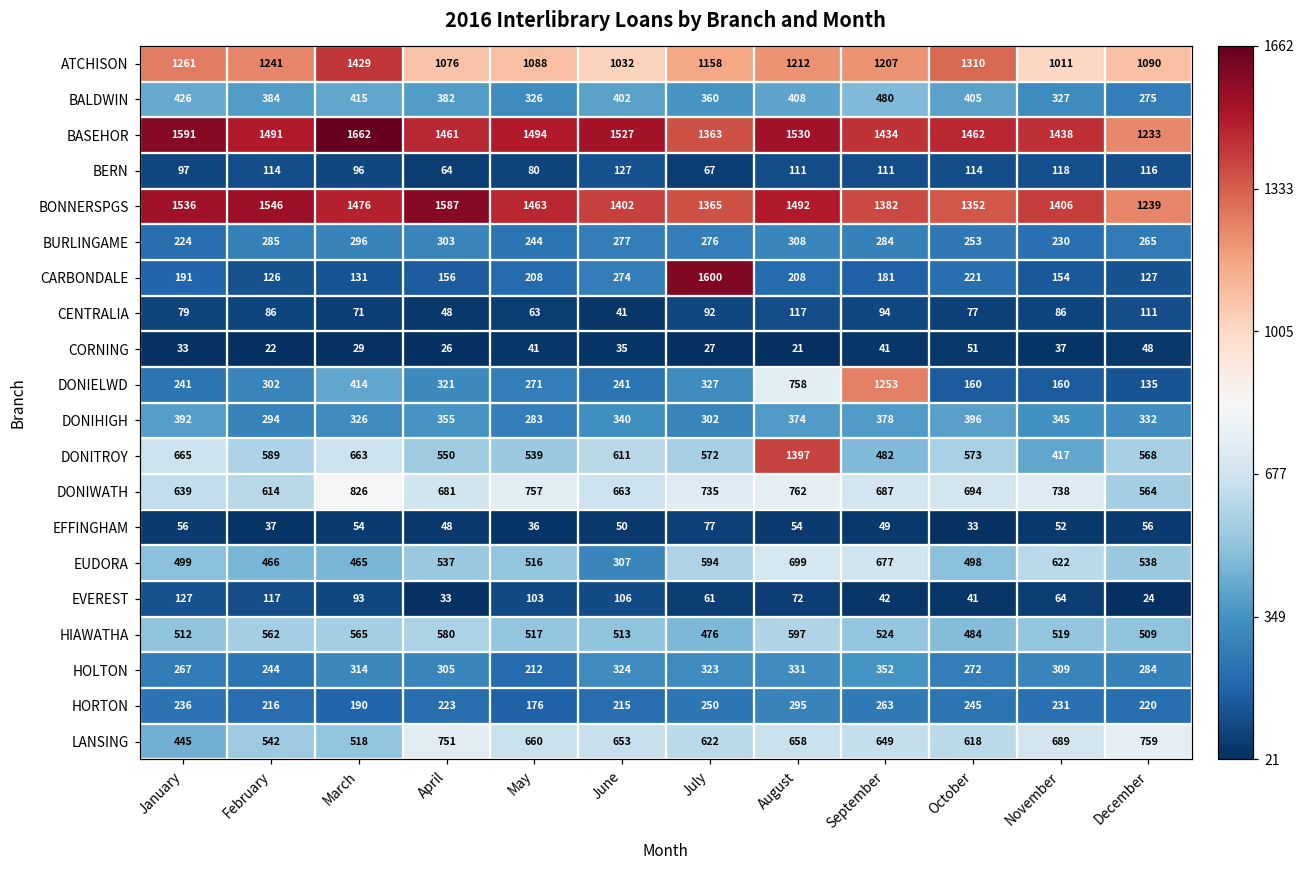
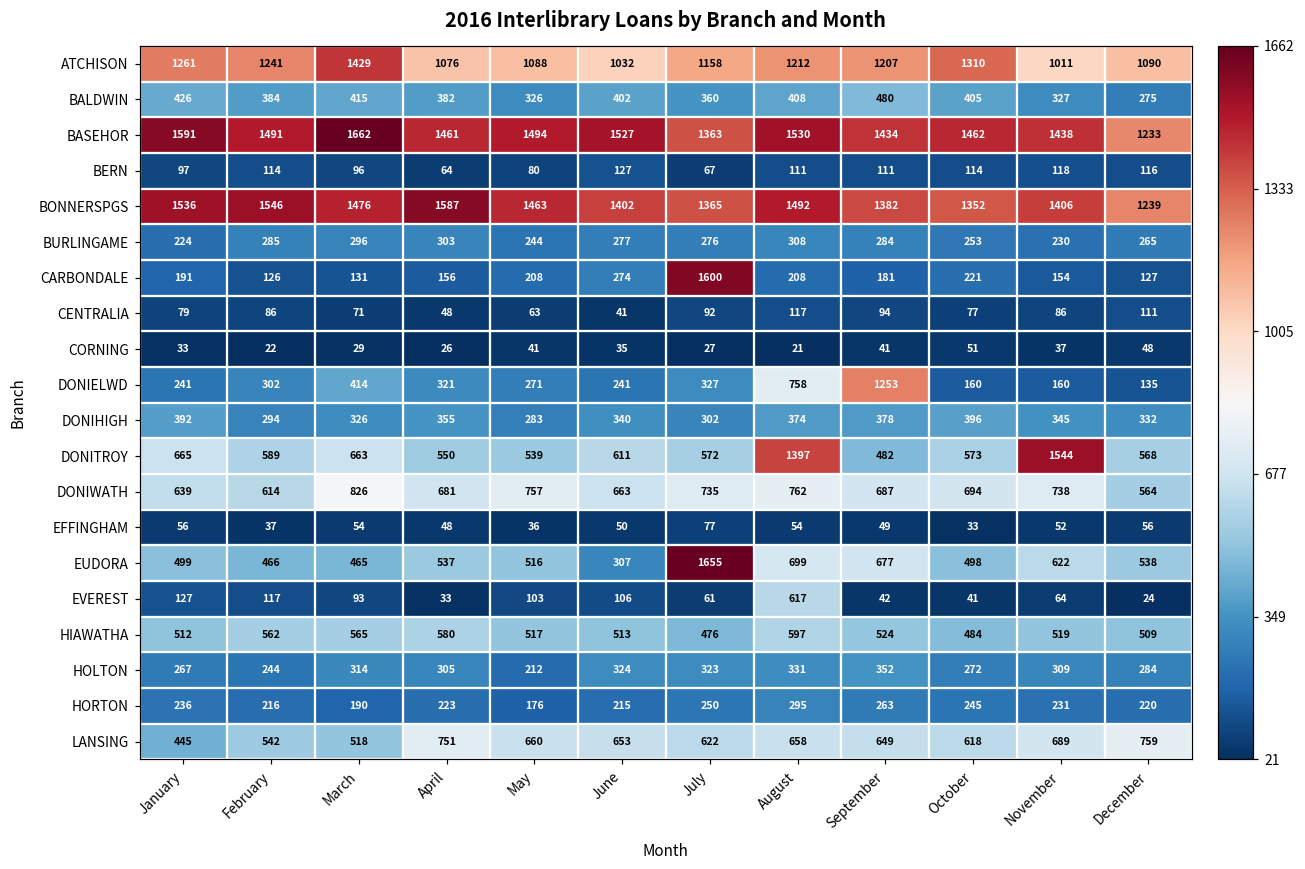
  {
    "DONITROY": {
      "January": 665,
      "February": 589,
      "March": 663,
      "April": 550,
      "May": 539,
      "June": 611,
      "July": 572,
      "August": 1397,
      "September": 482,
      "October": 573,
-     "November": 417,
+     "November": 1544,
      "December": 568
    },
    "EUDORA": {
      "January": 499,
      "February": 466,
      "March": 465,
      "April": 537,
      "May": 516,
      "June": 307,
-     "July": 594,
+     "July": 1655,
      "August": 699,
      "September": 677,
      "October": 498,
      "November": 622,
      "December": 538
    },
    "EVEREST": {
      "January": 127,
      "February": 117,
      "March": 93,
      "April": 33,
      "May": 103,
      "June": 106,
      "July": 61,
-     "August": 72,
+     "August": 617,
      "September": 42,
      "October": 41,
      "November": 64,
      "December": 24
    }
  }
